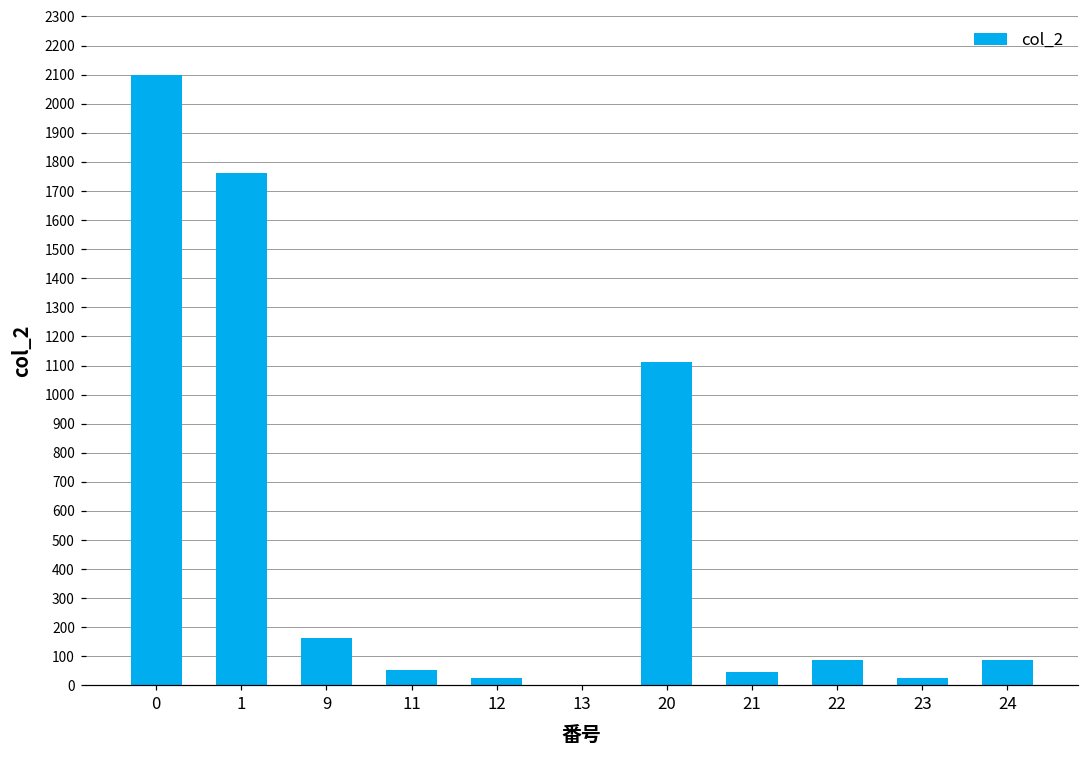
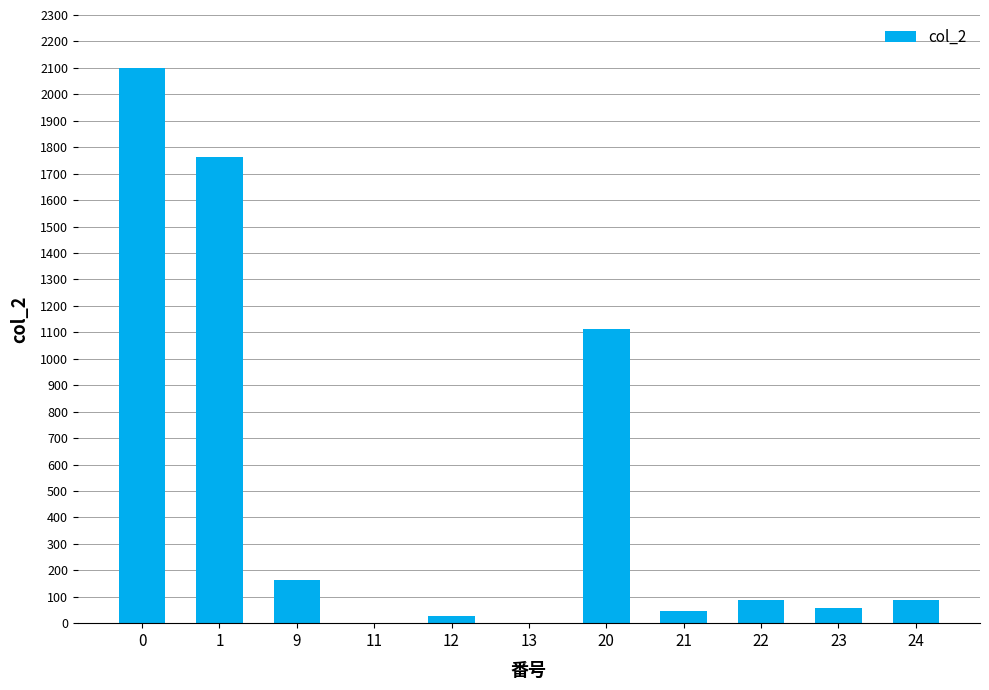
  {
    "0": 2100,
    "1": 1760,
    "9": 160,
-   "11": 50,
+   "11": 0,
    "12": 30,
    "20": 1110,
    "21": 50,
    "22": 90,
-   "23": 30,
+   "23": 60,
    "24": 90
  }
